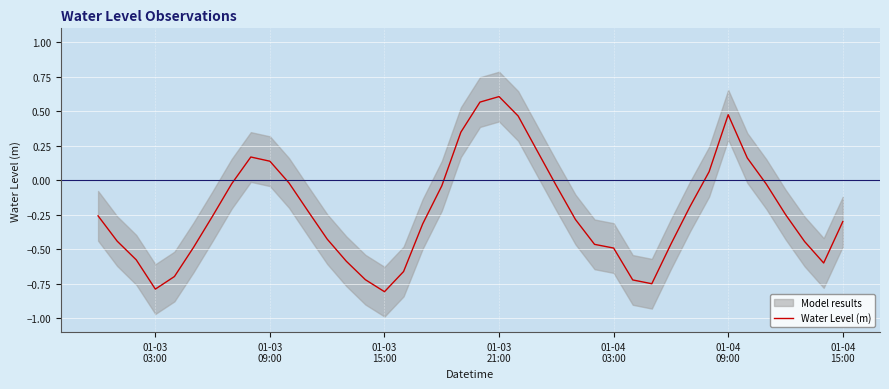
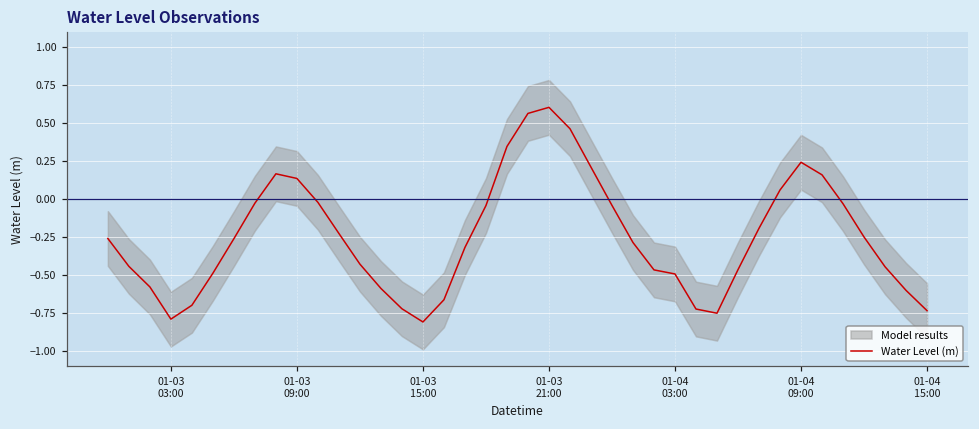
  {
    "Water Level (m)": {
      "01-03 03:00": -0.79,
      "01-03 09:00": 0.14,
      "01-03 15:00": -0.81,
      "01-03 21:00": 0.61,
      "01-04 03:00": -0.49,
-     "01-04 09:00": 0.47,
-     "01-04 15:00": -0.30
+     "01-04 09:00": 0.24,
+     "01-04 15:00": -0.73
    }
  }
